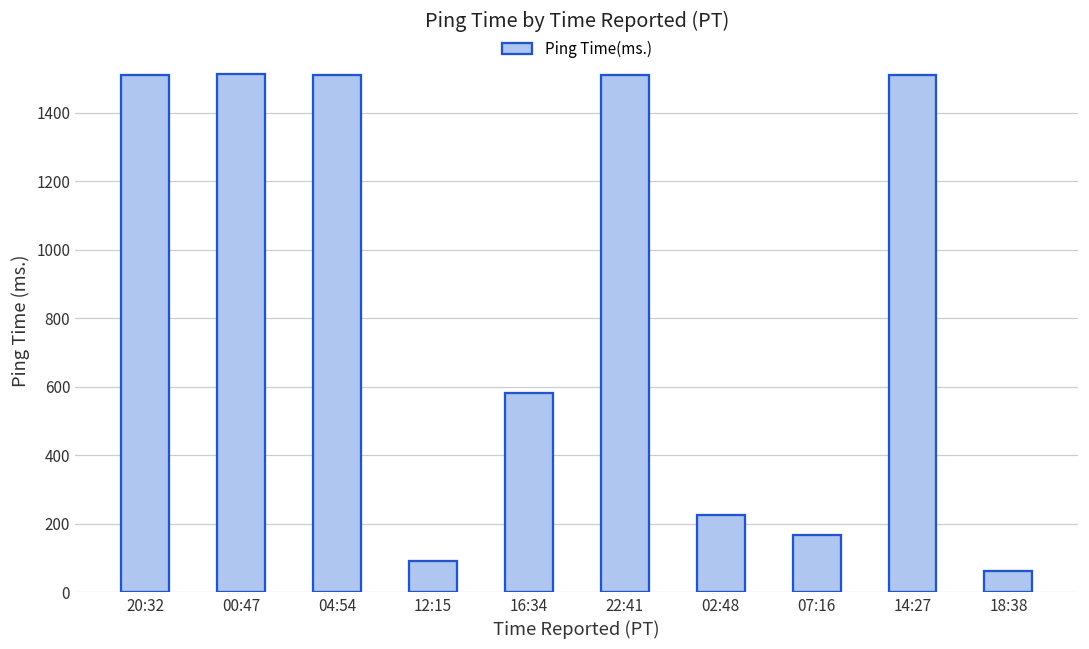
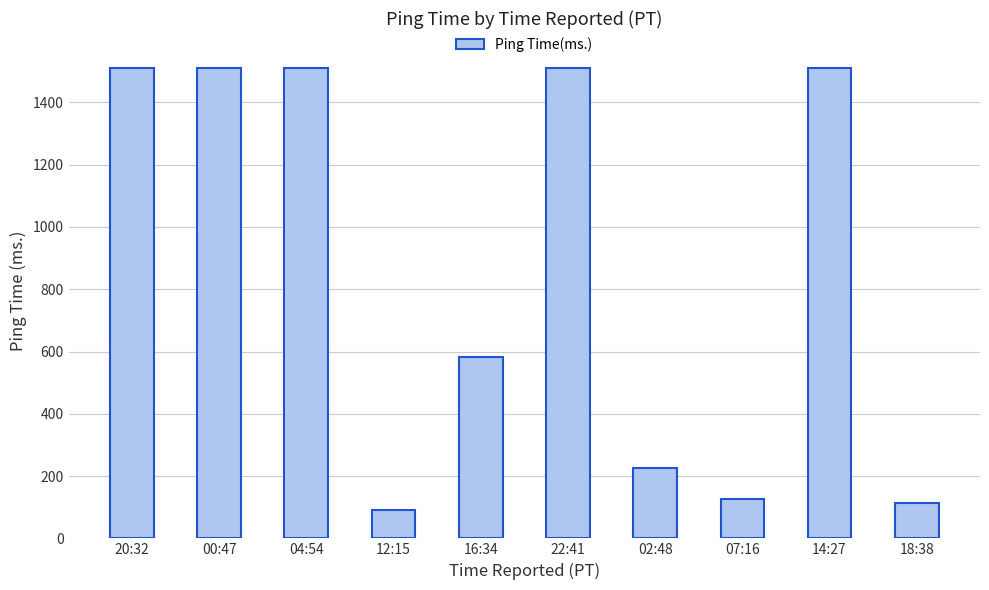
  {
    "20:32": 1510,
    "00:47": 1510,
    "04:54": 1510,
    "12:15": 90,
    "16:34": 580,
    "22:41": 1510,
    "02:48": 230,
-   "07:16": 170,
+   "07:16": 130,
    "14:27": 1510,
-   "18:38": 60
+   "18:38": 110
  }
